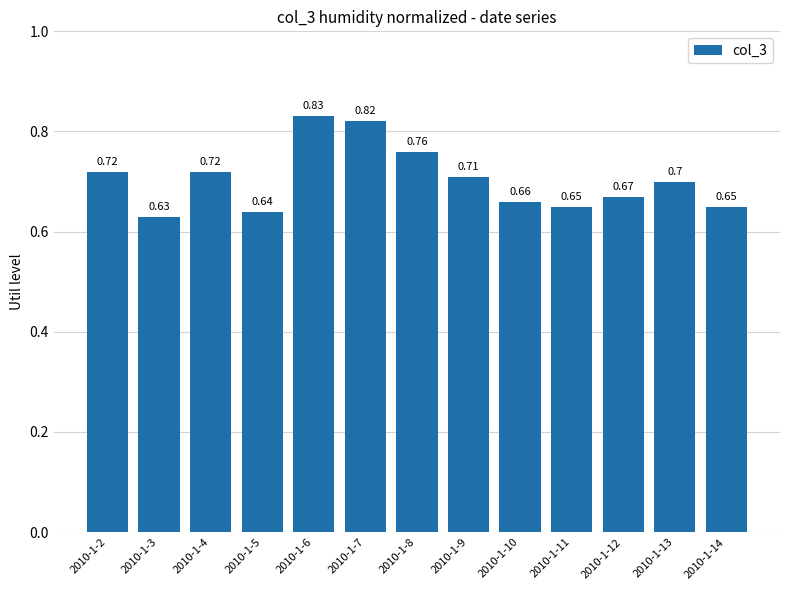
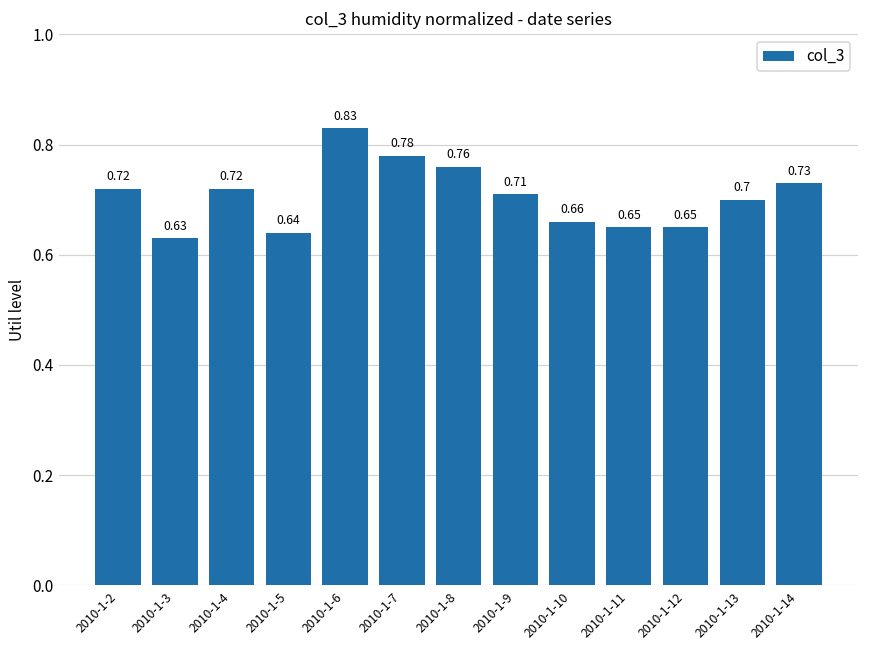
  {
    "2010-1-2": 0.72,
    "2010-1-3": 0.63,
    "2010-1-4": 0.72,
    "2010-1-5": 0.64,
    "2010-1-6": 0.83,
-   "2010-1-7": 0.82,
+   "2010-1-7": 0.78,
    "2010-1-8": 0.76,
    "2010-1-9": 0.71,
    "2010-1-10": 0.66,
    "2010-1-11": 0.65,
-   "2010-1-12": 0.67,
+   "2010-1-12": 0.65,
    "2010-1-13": 0.7,
-   "2010-1-14": 0.65
+   "2010-1-14": 0.73
  }
